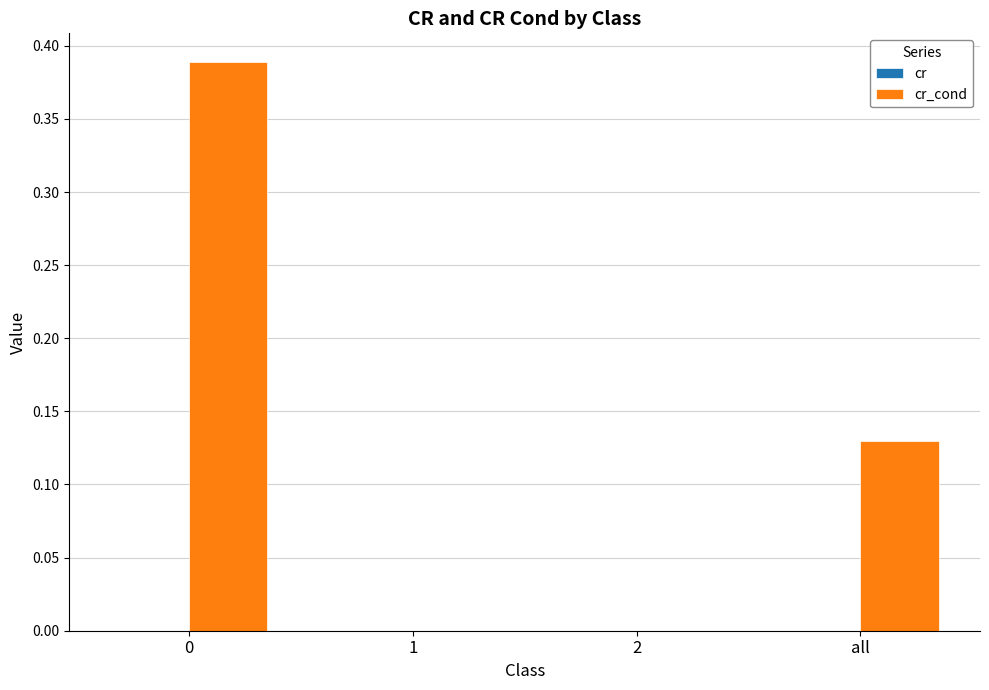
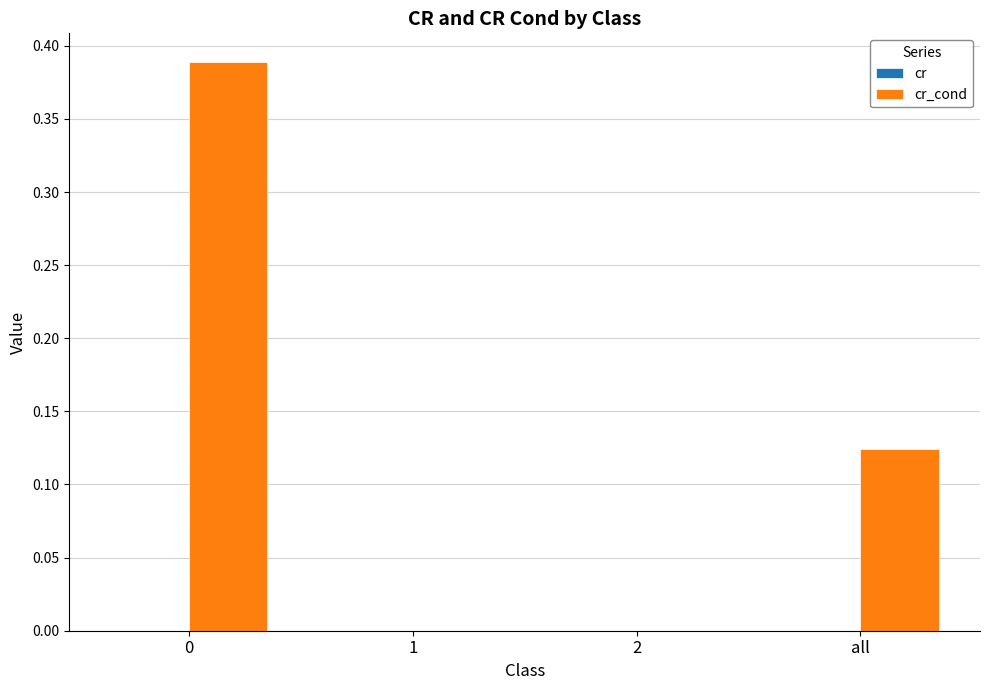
  {
    "cr_cond": {
      "0": 0.389,
-     "all": 0.130
+     "all": 0.124
    }
  }
